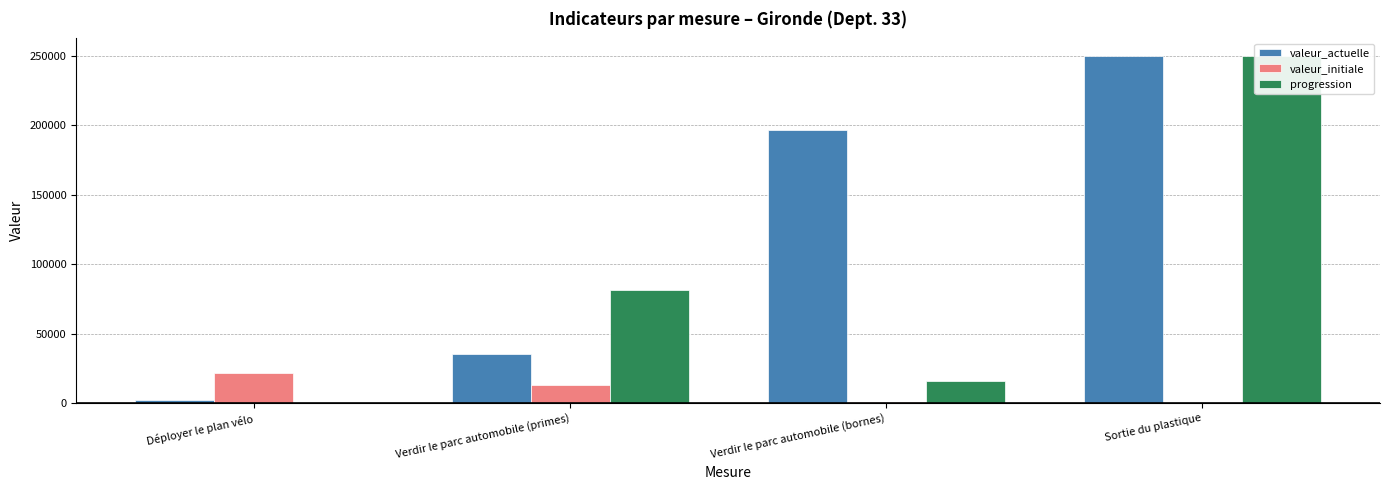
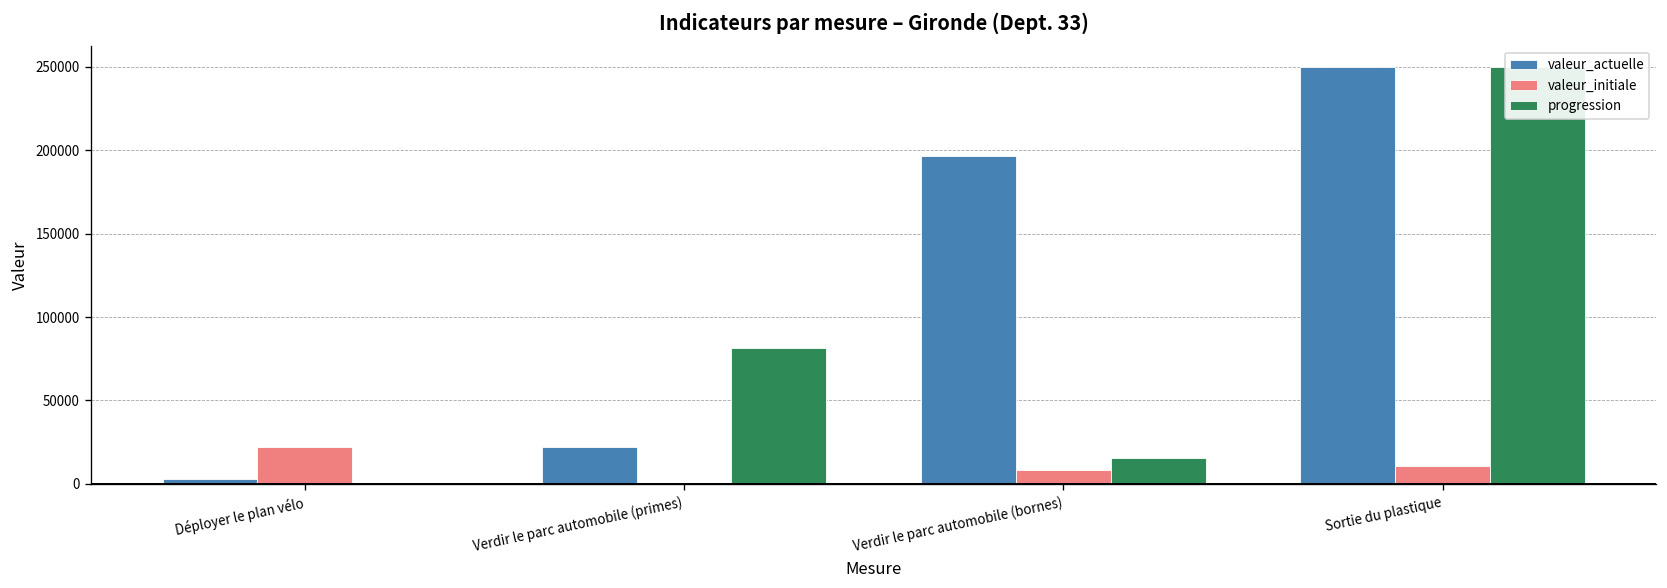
  {
    "valeur_actuelle": {
      "Déployer le plan vélo": 3000,
-     "Verdir le parc automobile (primes)": 35000,
+     "Verdir le parc automobile (primes)": 22000,
      "Verdir le parc automobile (bornes)": 197000,
      "Sortie du plastique": 250000
    },
    "valeur_initiale": {
      "Déployer le plan vélo": 22000,
-     "Verdir le parc automobile (primes)": 13000,
-     "Verdir le parc automobile (bornes)": 1000,
-     "Sortie du plastique": 0
+     "Verdir le parc automobile (primes)": 0,
+     "Verdir le parc automobile (bornes)": 8000,
+     "Sortie du plastique": 10000
    },
    "progression": {
      "Verdir le parc automobile (primes)": 81000,
      "Verdir le parc automobile (bornes)": 16000
    }
  }
